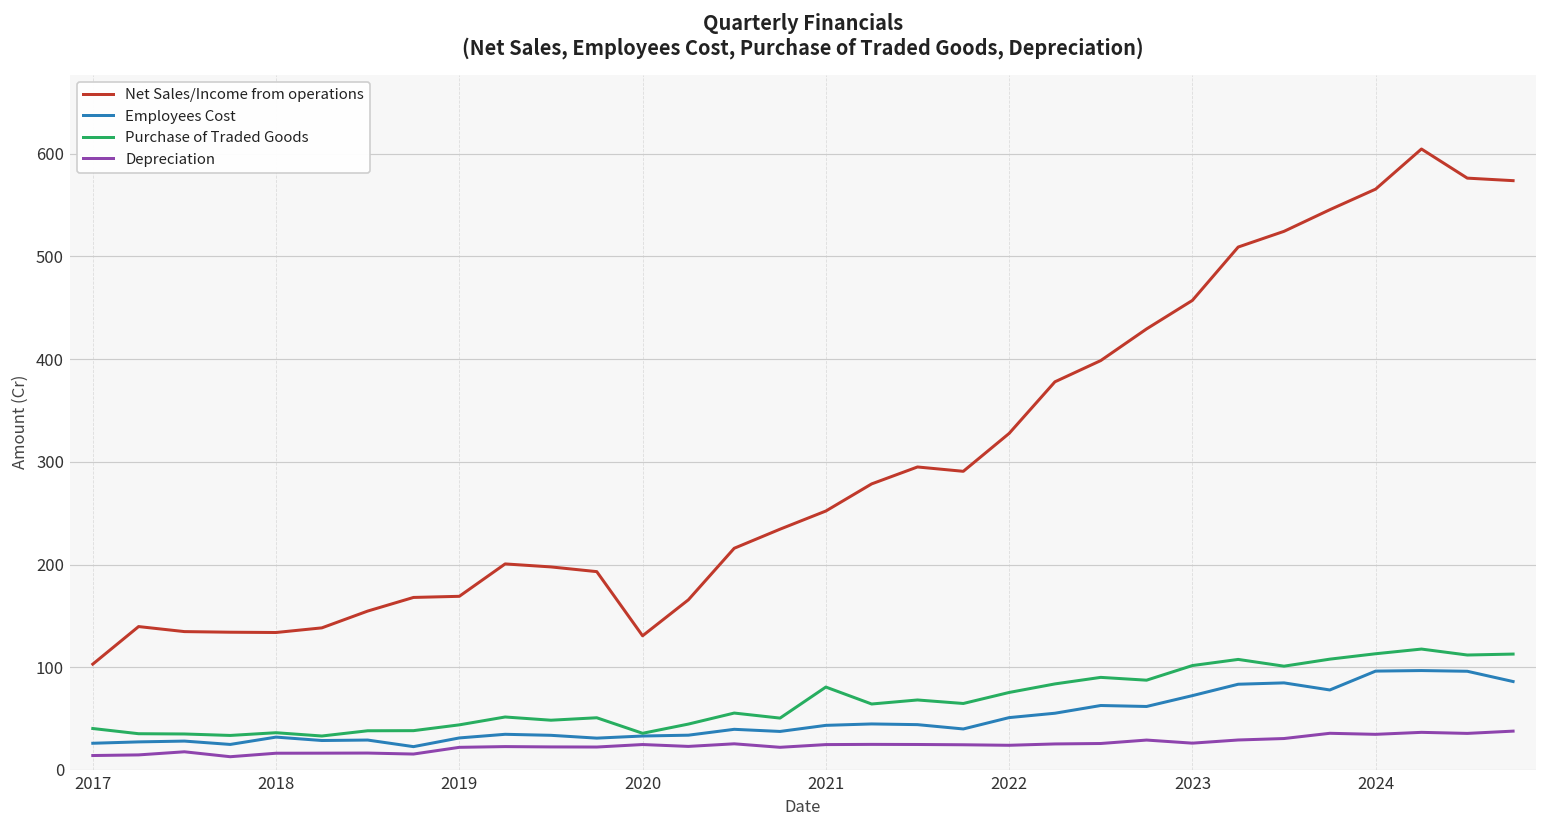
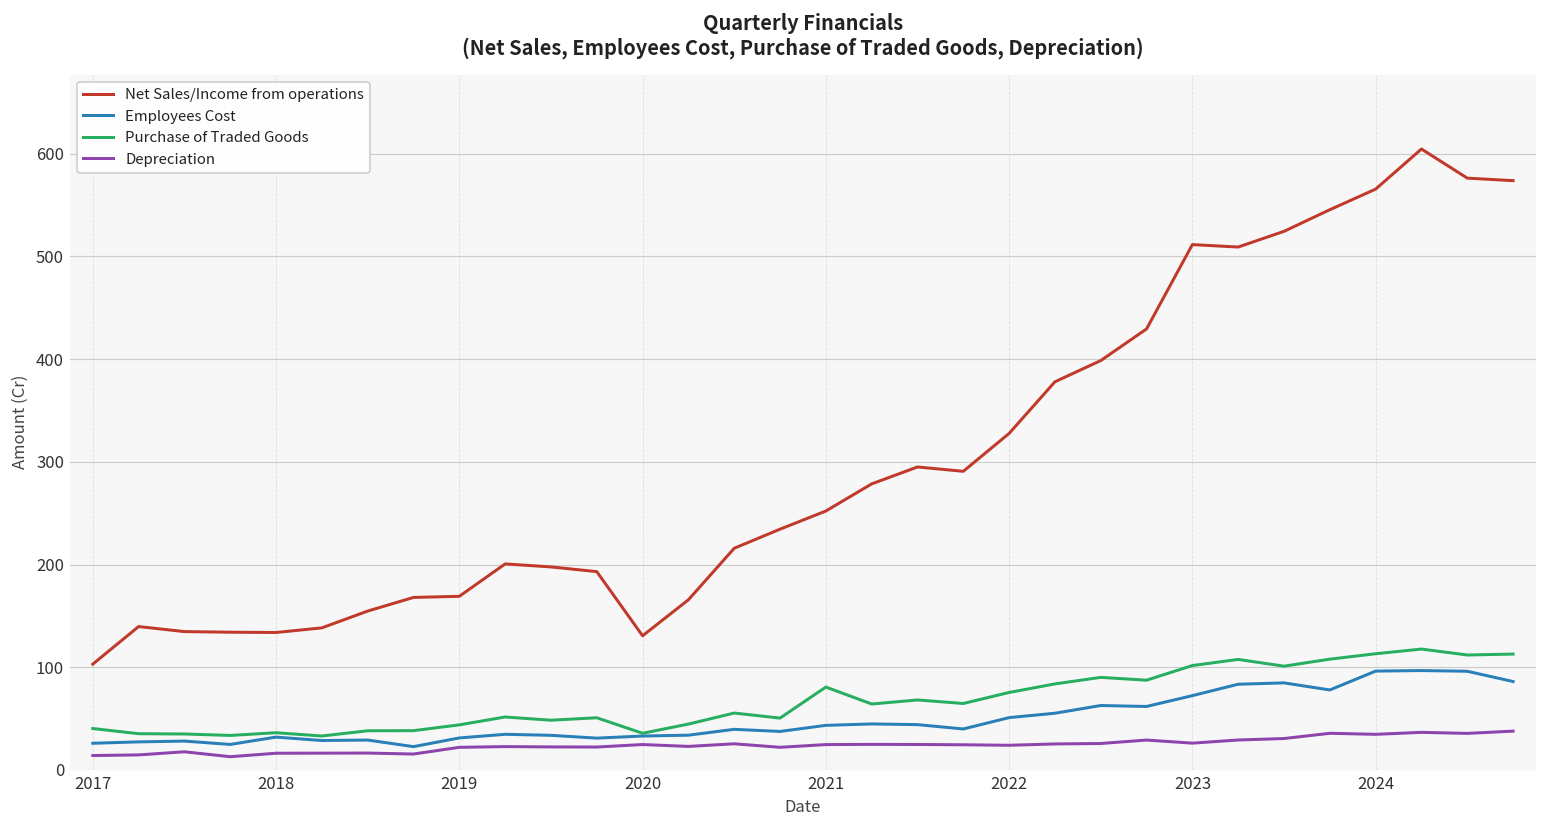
  {
    "Net Sales/Income from operations": {
      "2017": 100,
      "2018": 130,
      "2019": 170,
      "2020": 130,
      "2021": 250,
      "2022": 330,
-     "2023": 460,
+     "2023": 510,
      "2024": 570
    },
    "Employees Cost": {
      "2017": 30,
      "2018": 30,
      "2019": 30,
      "2021": 40,
      "2022": 50,
      "2023": 70,
      "2024": 100
    },
    "Purchase of Traded Goods": {
      "2017": 40,
      "2018": 40,
      "2019": 40,
      "2021": 80,
      "2022": 80,
      "2023": 100,
      "2024": 110
    },
    "Depreciation": {
      "2017": 10,
      "2018": 20,
      "2019": 20,
      "2020": 20,
      "2021": 20,
      "2022": 20,
      "2023": 30,
      "2024": 30
    }
  }
